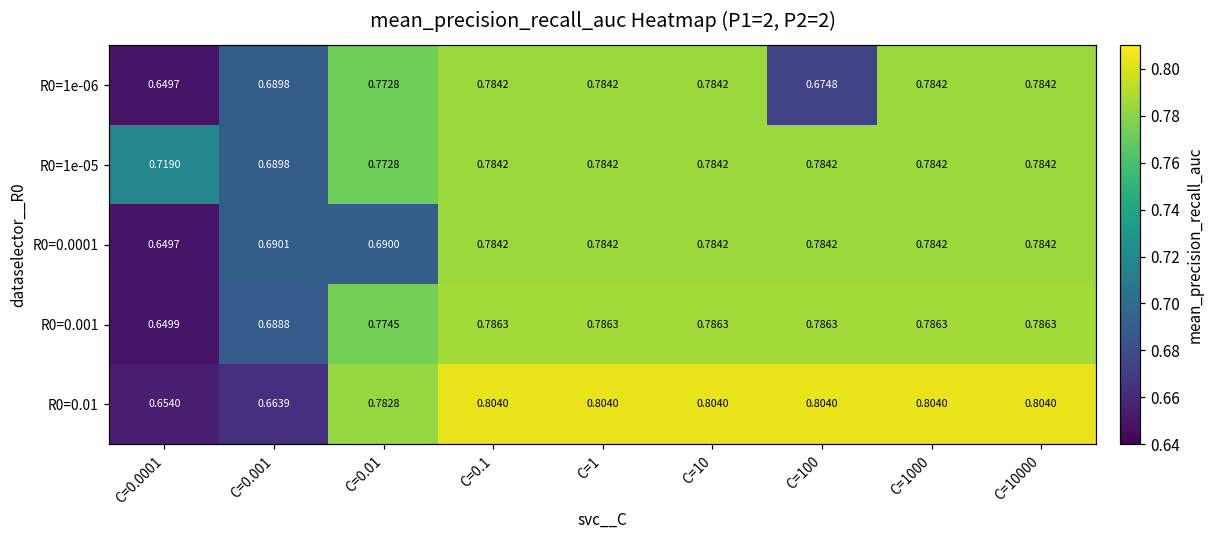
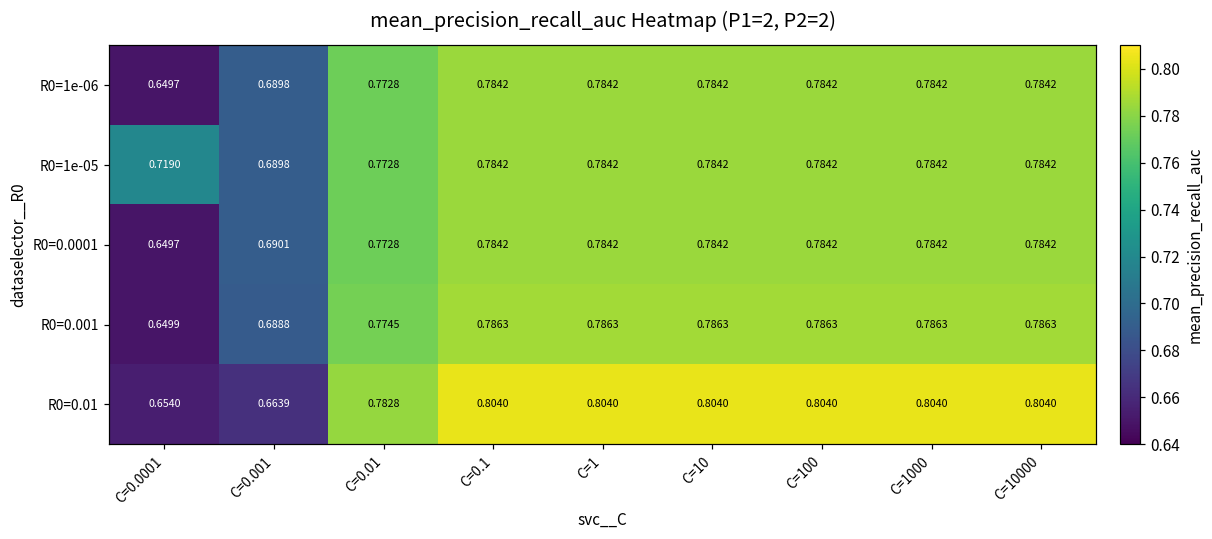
  {
    "R0=1e-06": {
      "C=0.0001": 0.6497,
      "C=0.001": 0.6898,
      "C=0.01": 0.7728,
      "C=0.1": 0.7842,
      "C=1": 0.7842,
      "C=10": 0.7842,
-     "C=100": 0.6748,
+     "C=100": 0.7842,
      "C=1000": 0.7842,
      "C=10000": 0.7842
    },
    "R0=1e-05": {
      "C=0.0001": 0.7190,
      "C=0.001": 0.6898,
      "C=0.01": 0.7728,
      "C=0.1": 0.7842,
      "C=1": 0.7842,
      "C=10": 0.7842,
      "C=100": 0.7842,
      "C=1000": 0.7842,
      "C=10000": 0.7842
    },
    "R0=0.0001": {
      "C=0.0001": 0.6497,
      "C=0.001": 0.6901,
-     "C=0.01": 0.6900,
+     "C=0.01": 0.7728,
      "C=0.1": 0.7842,
      "C=1": 0.7842,
      "C=10": 0.7842,
      "C=100": 0.7842,
      "C=1000": 0.7842,
      "C=10000": 0.7842
    },
    "R0=0.001": {
      "C=0.0001": 0.6499,
      "C=0.001": 0.6888,
      "C=0.01": 0.7745,
      "C=0.1": 0.7863,
      "C=1": 0.7863,
      "C=10": 0.7863,
      "C=100": 0.7863,
      "C=1000": 0.7863,
      "C=10000": 0.7863
    },
    "R0=0.01": {
      "C=0.0001": 0.6540,
      "C=0.001": 0.6639,
      "C=0.01": 0.7828,
      "C=0.1": 0.8040,
      "C=1": 0.8040,
      "C=10": 0.8040,
      "C=100": 0.8040,
      "C=1000": 0.8040,
      "C=10000": 0.8040
    }
  }
